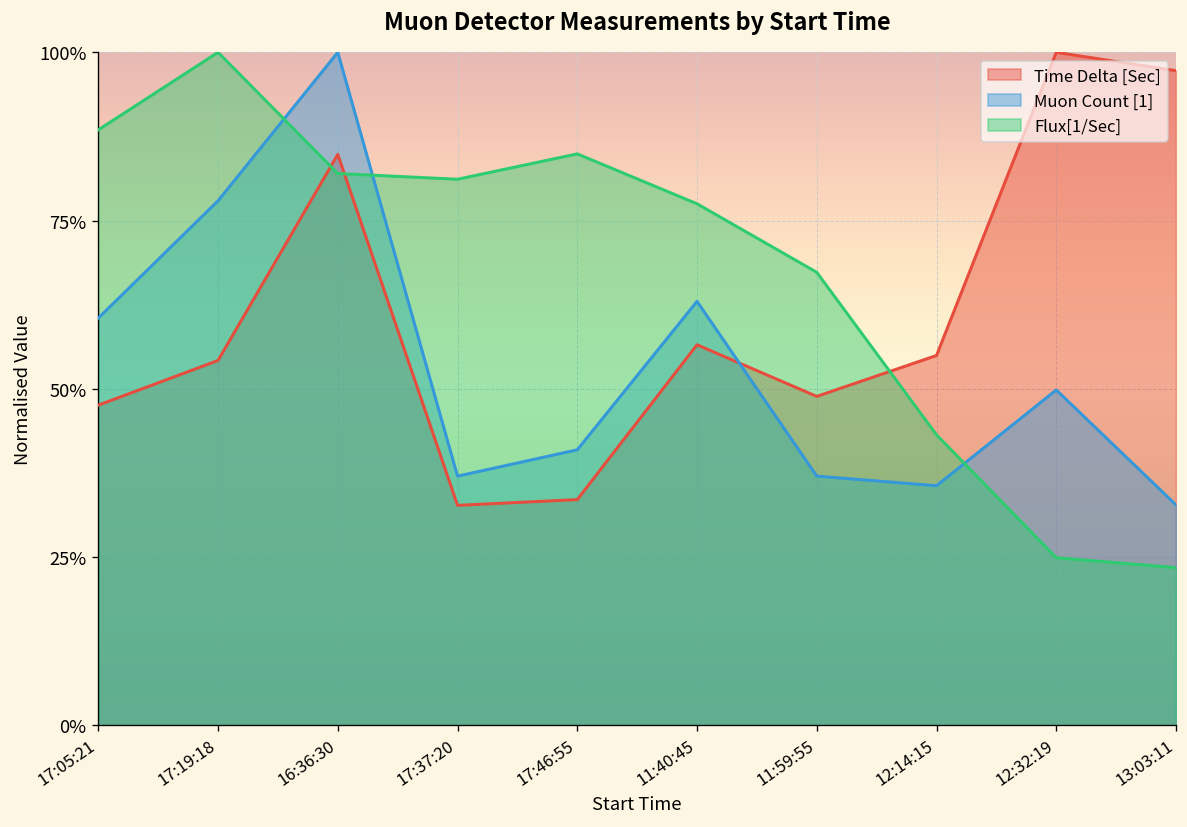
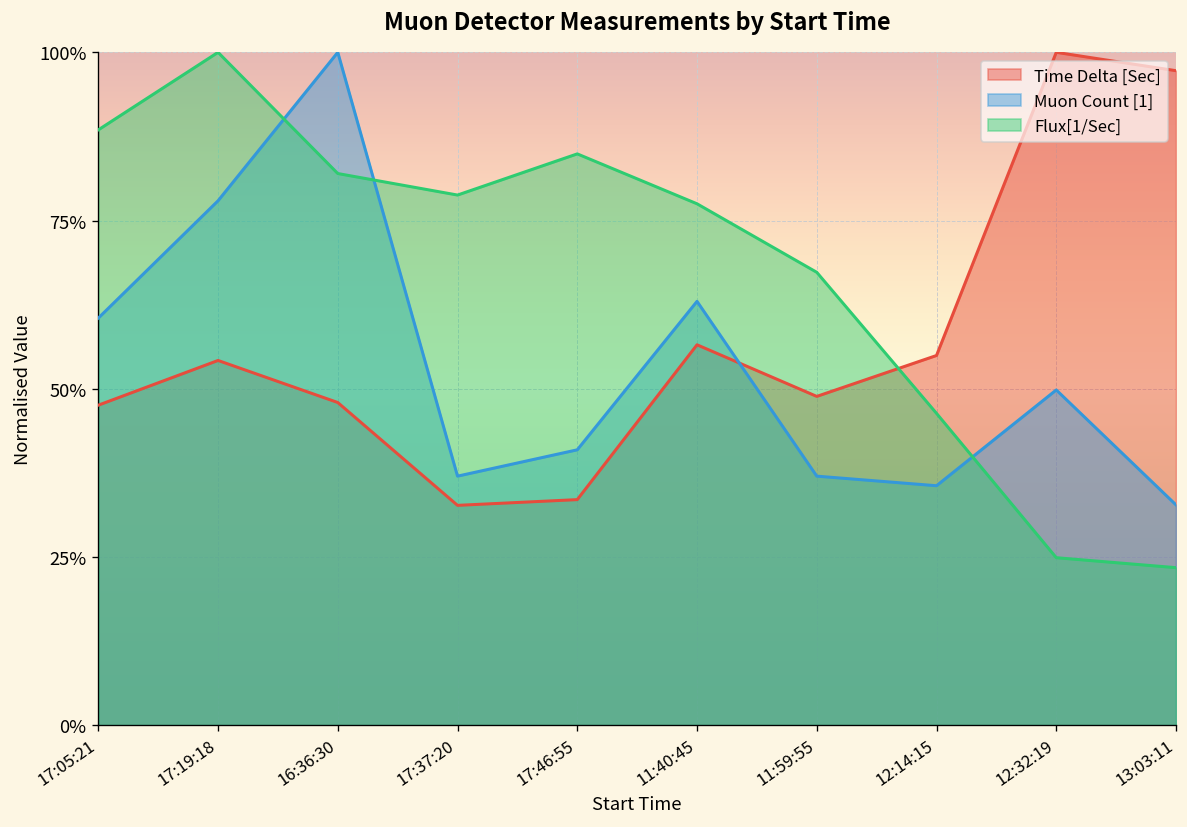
  {
    "Time Delta [Sec]": {
      "17:05:21": "48%",
      "17:19:18": "54%",
-     "16:36:30": "85%",
+     "16:36:30": "48%",
      "17:37:20": "33%",
      "17:46:55": "34%",
      "11:40:45": "57%",
      "11:59:55": "49%",
      "12:14:15": "55%",
      "12:32:19": "100%",
      "13:03:11": "97%"
    },
    "Muon Count [1]": {
      "17:05:21": "60%",
      "17:19:18": "78%",
      "16:36:30": "100%",
      "17:37:20": "37%",
      "17:46:55": "41%",
      "11:40:45": "63%",
      "11:59:55": "37%",
      "12:14:15": "36%",
      "12:32:19": "50%",
      "13:03:11": "33%"
    },
    "Flux[1/Sec]": {
      "17:05:21": "88%",
      "17:19:18": "100%",
      "16:36:30": "82%",
-     "17:37:20": "81%",
+     "17:37:20": "79%",
      "17:46:55": "85%",
      "11:40:45": "77%",
      "11:59:55": "67%",
-     "12:14:15": "43%",
+     "12:14:15": "46%",
      "12:32:19": "25%",
      "13:03:11": "23%"
    }
  }
